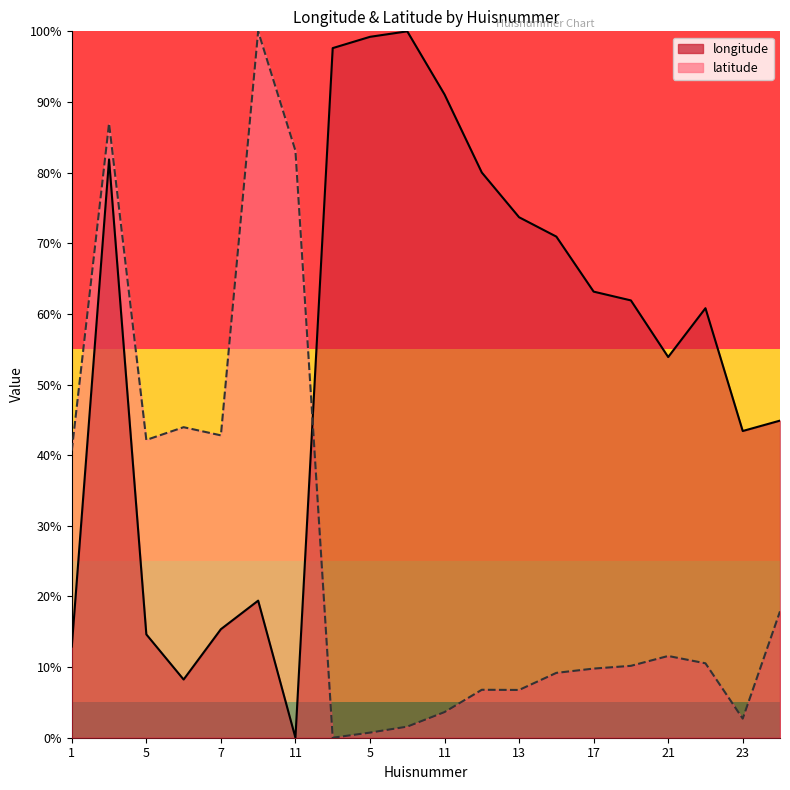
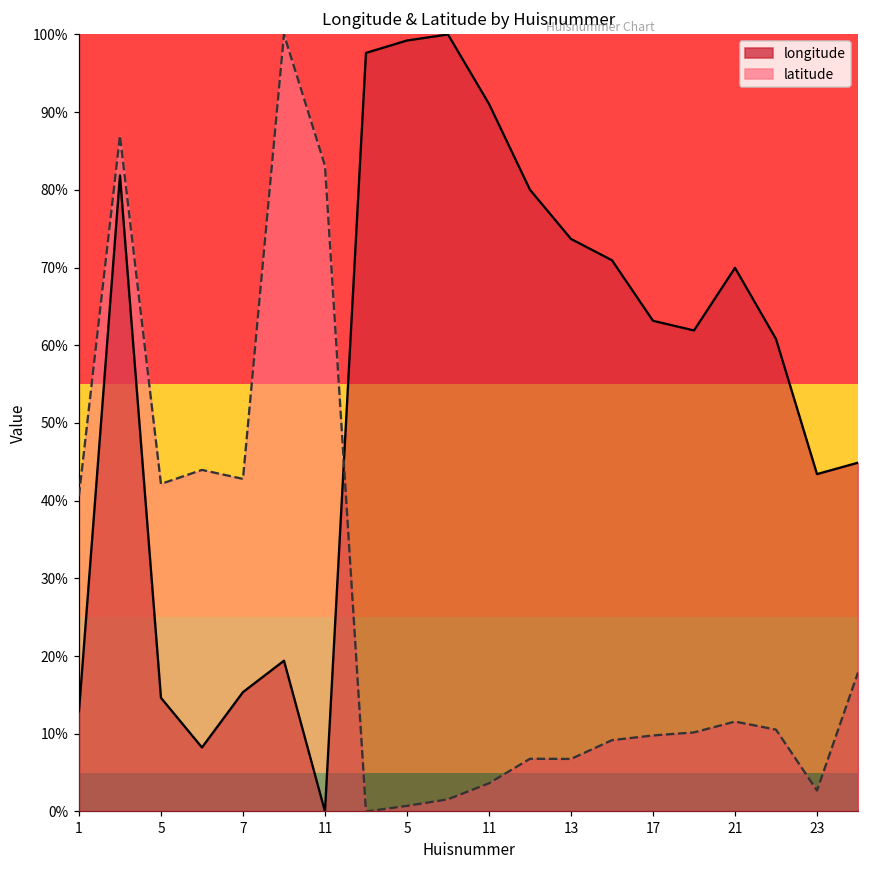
  {
    "longitude": {
-     "21": "54%",
+     "21": "70%",
      "23": "43%"
    },
    "latitude": {
      "21": "12%",
      "23": "3%"
    }
  }
